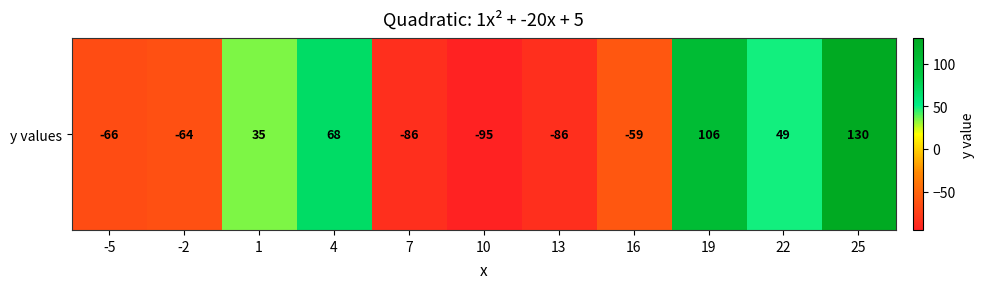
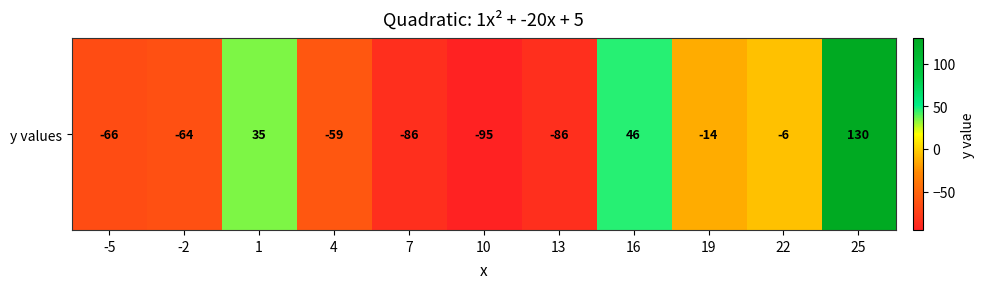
  {
    "y values": {
      "-5": -66,
      "-2": -64,
      "1": 35,
-     "4": 68,
+     "4": -59,
      "7": -86,
      "10": -95,
      "13": -86,
-     "16": -59,
-     "19": 106,
-     "22": 49,
+     "16": 46,
+     "19": -14,
+     "22": -6,
      "25": 130
    }
  }
